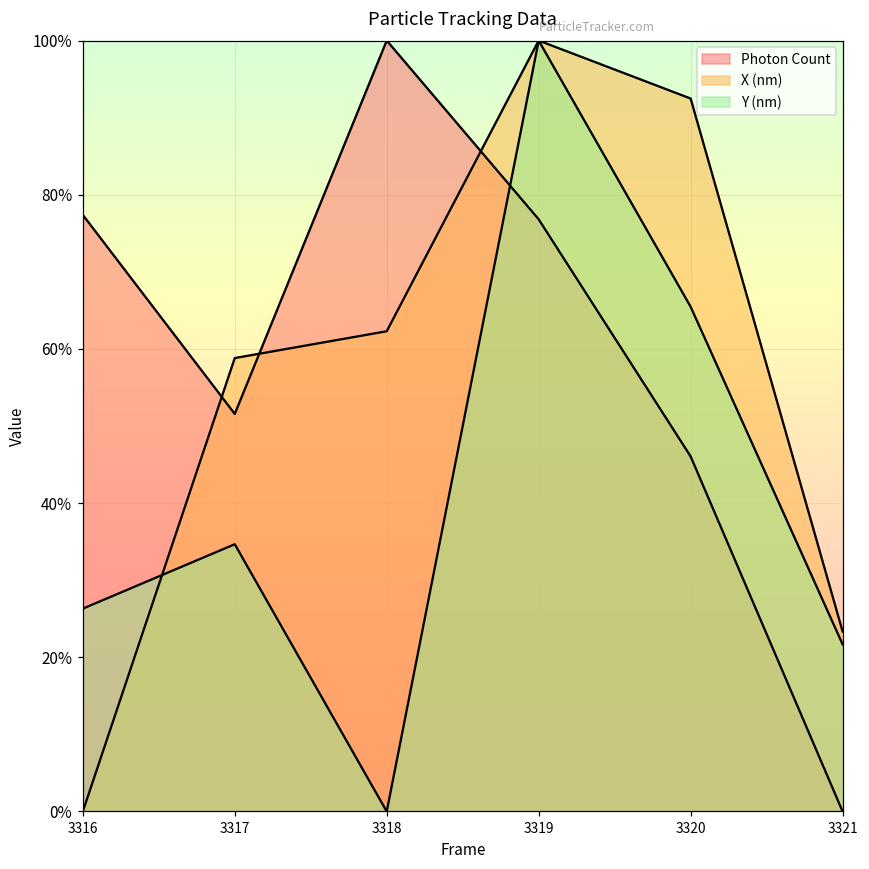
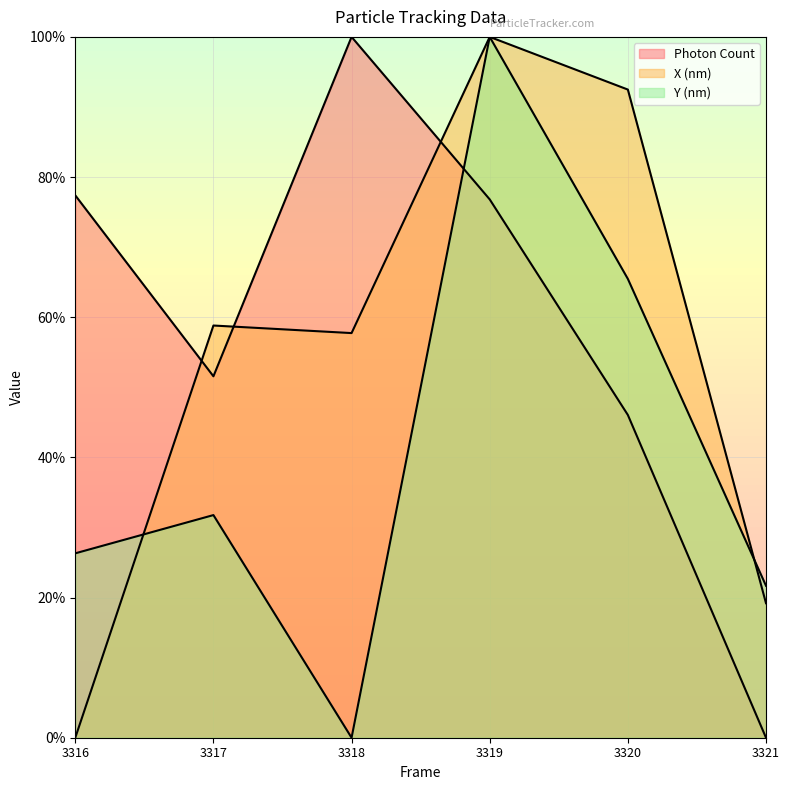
  {
    "Photon Count": {
      "3316": "77%",
      "3317": "52%",
      "3318": "100%",
      "3319": "77%",
      "3320": "46%",
      "3321": "0%"
    },
    "X (nm)": {
      "3316": "0%",
      "3317": "59%",
-     "3318": "62%",
+     "3318": "58%",
      "3320": "92%",
-     "3321": "23%"
+     "3321": "19%"
    },
    "Y (nm)": {
      "3316": "26%",
-     "3317": "35%",
+     "3317": "32%",
      "3318": "0%",
      "3320": "65%",
      "3321": "22%"
    }
  }
